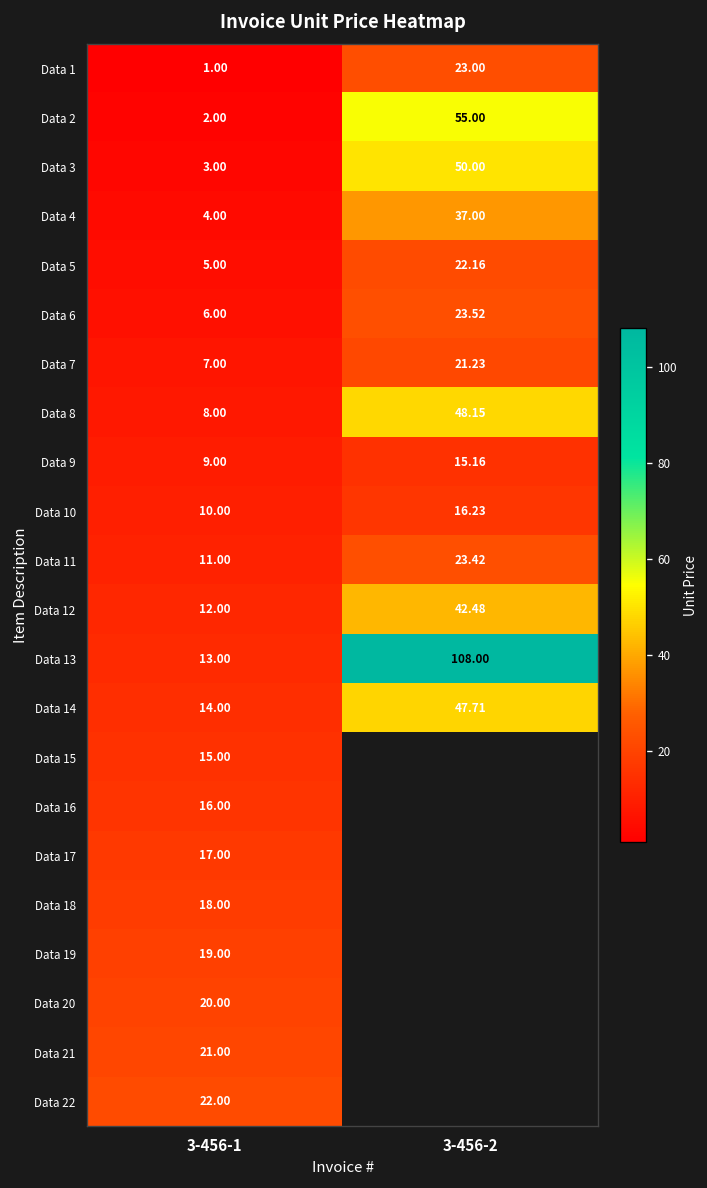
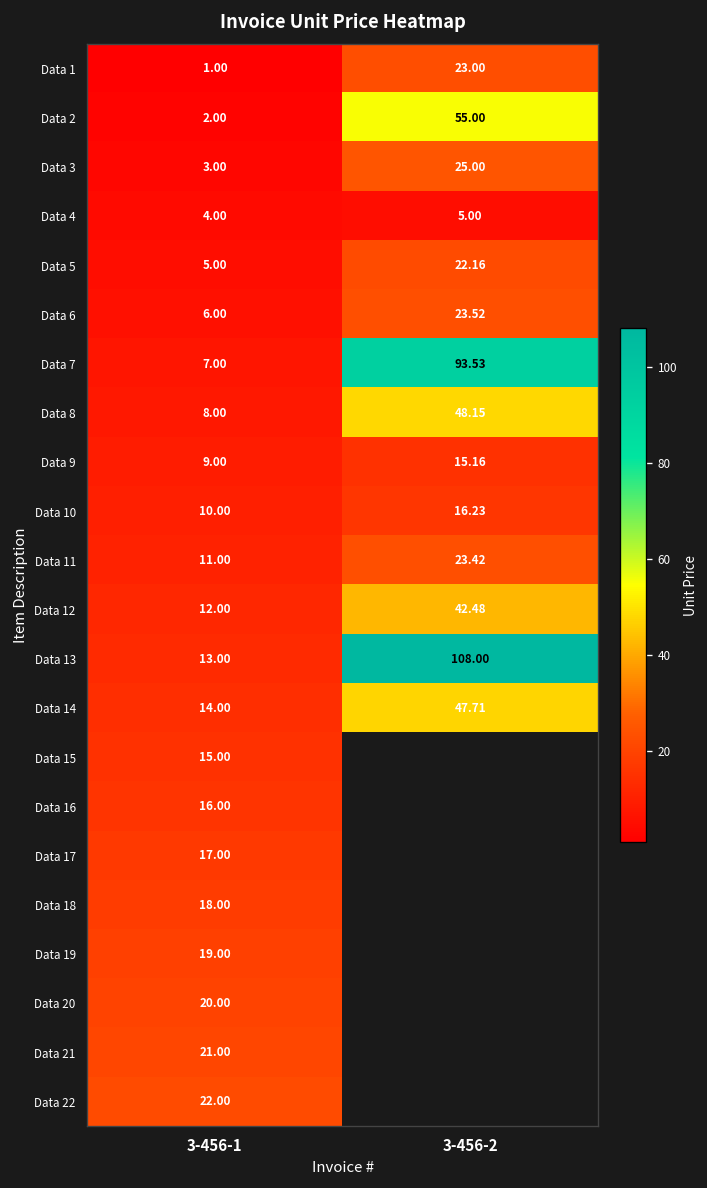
  {
    "Data 1": {
      "3-456-1": 1.00,
      "3-456-2": 23.00
    },
    "Data 2": {
      "3-456-1": 2.00,
      "3-456-2": 55.00
    },
    "Data 3": {
      "3-456-1": 3.00,
-     "3-456-2": 50.00
+     "3-456-2": 25.00
    },
    "Data 4": {
      "3-456-1": 4.00,
-     "3-456-2": 37.00
+     "3-456-2": 5.00
    },
    "Data 5": {
      "3-456-1": 5.00,
      "3-456-2": 22.16
    },
    "Data 6": {
      "3-456-1": 6.00,
      "3-456-2": 23.52
    },
    "Data 7": {
      "3-456-1": 7.00,
-     "3-456-2": 21.23
+     "3-456-2": 93.53
    },
    "Data 8": {
      "3-456-1": 8.00,
      "3-456-2": 48.15
    },
    "Data 9": {
      "3-456-1": 9.00,
      "3-456-2": 15.16
    },
    "Data 10": {
      "3-456-1": 10.00,
      "3-456-2": 16.23
    },
    "Data 11": {
      "3-456-1": 11.00,
      "3-456-2": 23.42
    },
    "Data 12": {
      "3-456-1": 12.00,
      "3-456-2": 42.48
    },
    "Data 13": {
      "3-456-1": 13.00,
      "3-456-2": 108.00
    },
    "Data 14": {
      "3-456-1": 14.00,
      "3-456-2": 47.71
    },
    "Data 15": {
      "3-456-1": 15.00
    },
    "Data 16": {
      "3-456-1": 16.00
    },
    "Data 17": {
      "3-456-1": 17.00
    },
    "Data 18": {
      "3-456-1": 18.00
    },
    "Data 19": {
      "3-456-1": 19.00
    },
    "Data 20": {
      "3-456-1": 20.00
    },
    "Data 21": {
      "3-456-1": 21.00
    },
    "Data 22": {
      "3-456-1": 22.00
    }
  }
